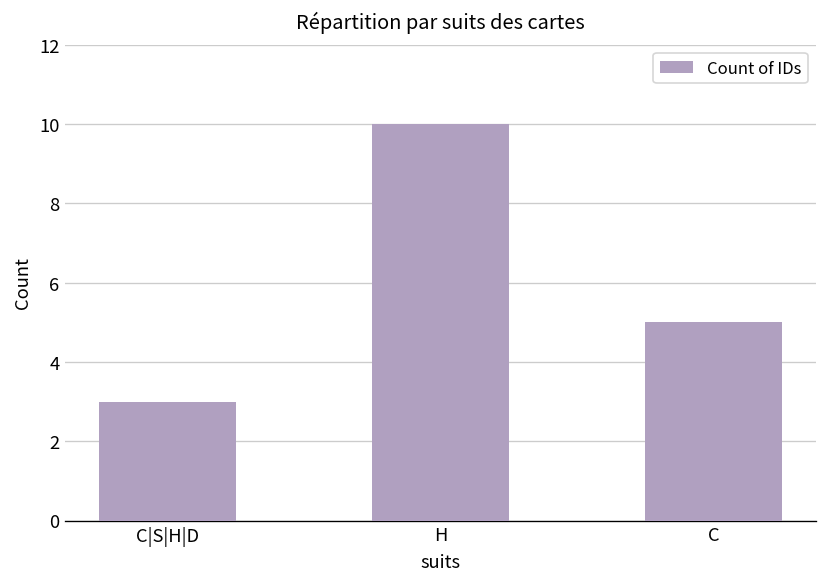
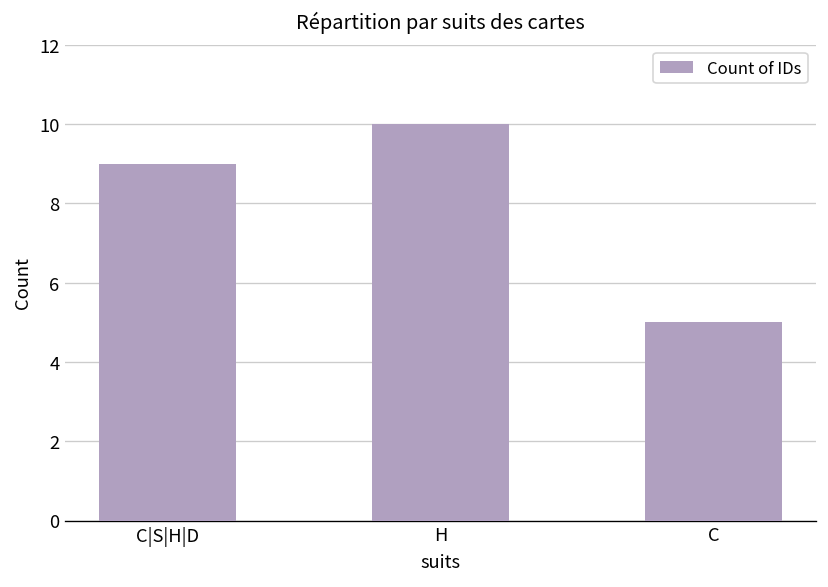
  {
-   "C|S|H|D": 3,
+   "C|S|H|D": 9,
    "H": 10,
    "C": 5
  }
